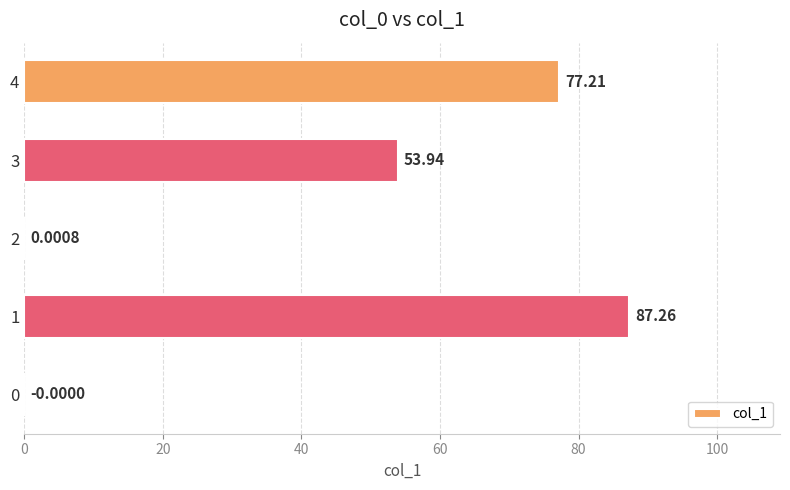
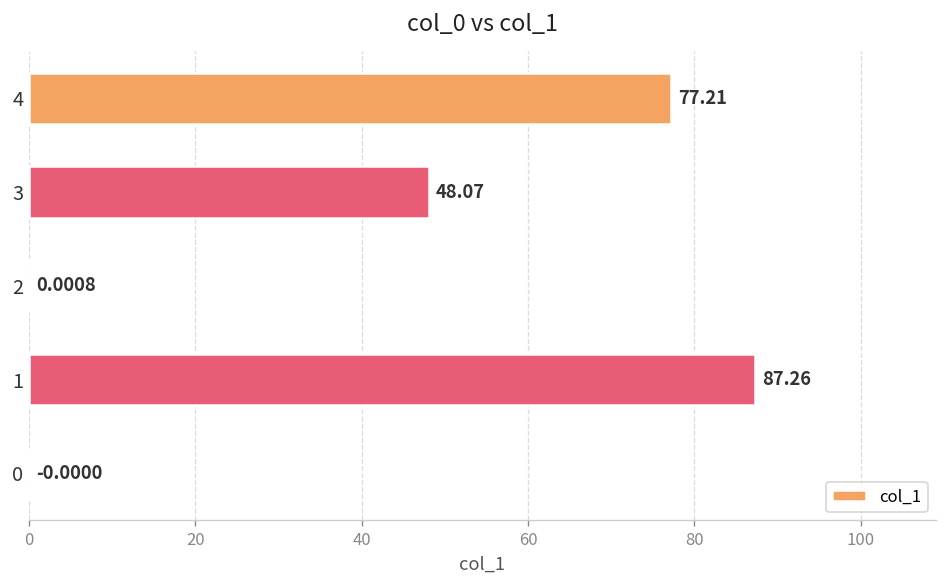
  {
    "4": 77.21,
-   "3": 53.94,
+   "3": 48.07,
    "2": 0.0008,
    "1": 87.26,
    "0": -0.0000
  }
